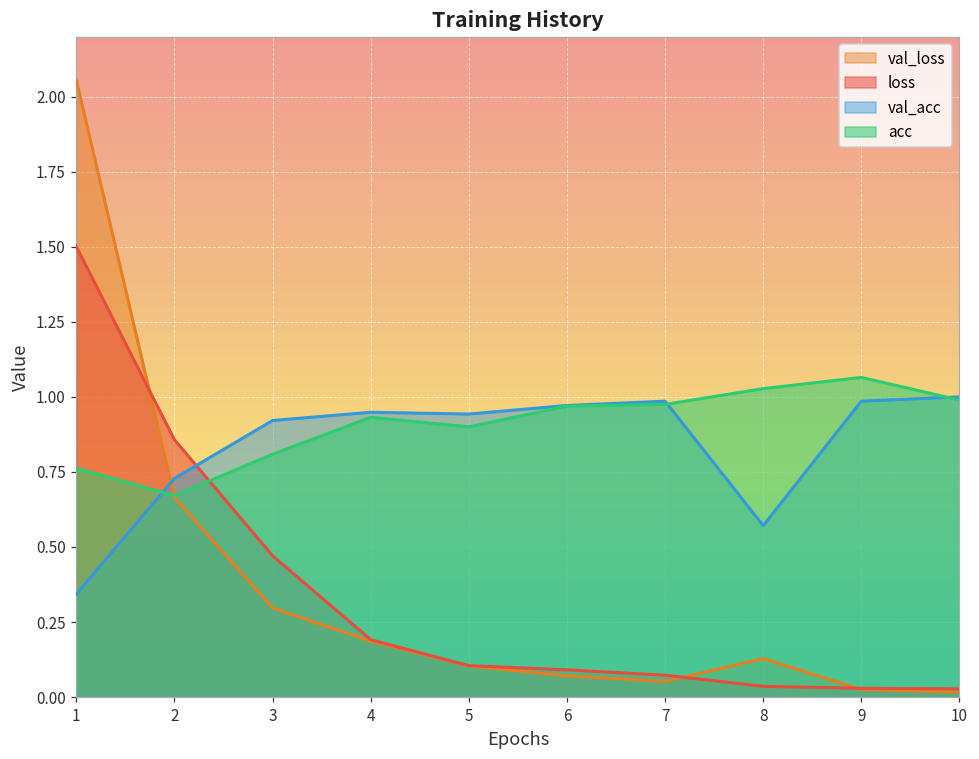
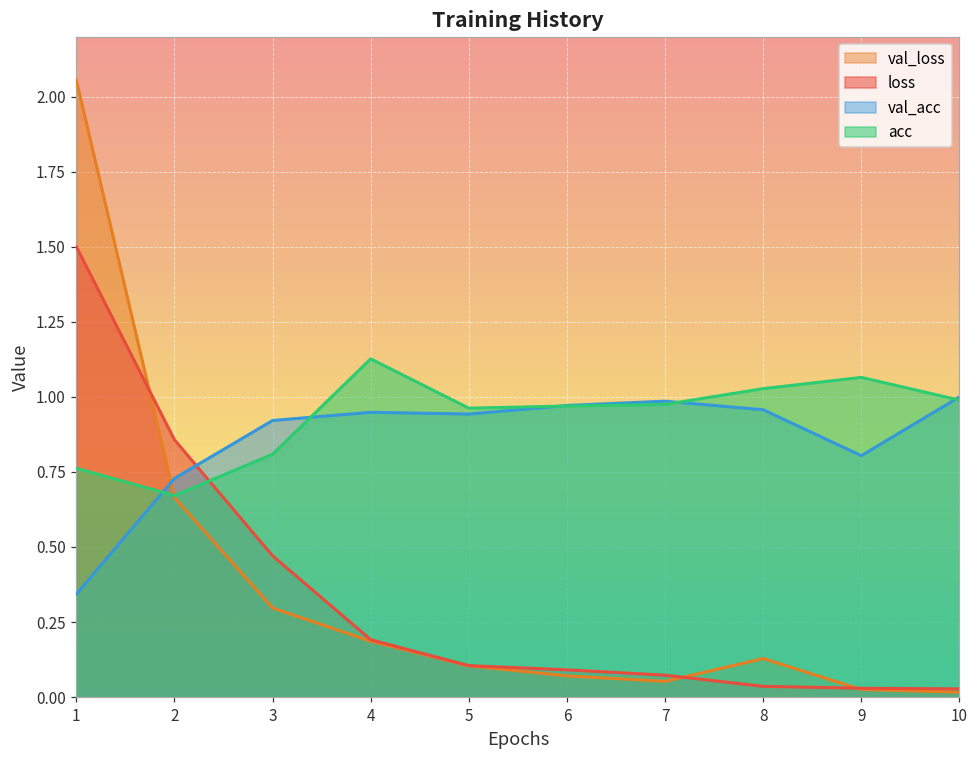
  {
    "val_acc": {
      "1": 0.34,
      "2": 0.73,
      "3": 0.92,
      "4": 0.95,
      "5": 0.94,
      "7": 0.99,
-     "8": 0.57,
-     "9": 0.99,
+     "8": 0.96,
+     "9": 0.80,
      "10": 1.00
    },
    "acc": {
      "1": 0.76,
      "3": 0.81,
-     "4": 0.93,
-     "5": 0.90,
+     "4": 1.13,
+     "5": 0.96,
      "7": 0.98,
      "8": 1.03,
      "9": 1.06,
      "10": 0.99
    }
  }
